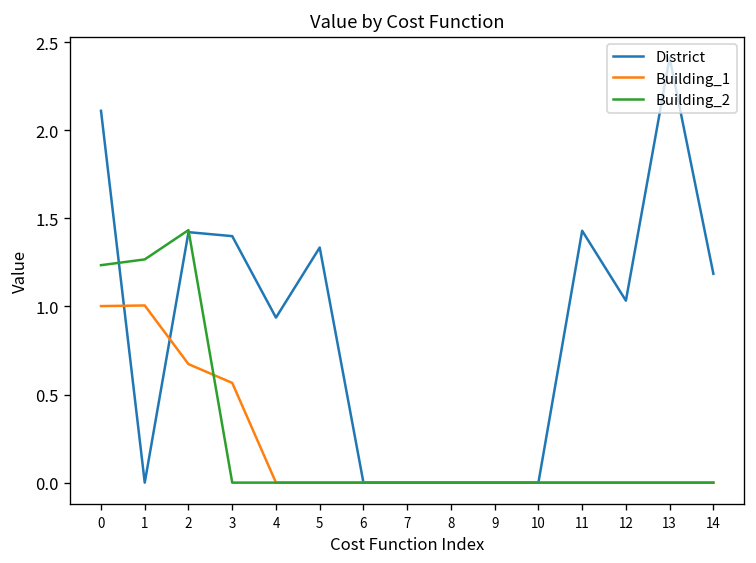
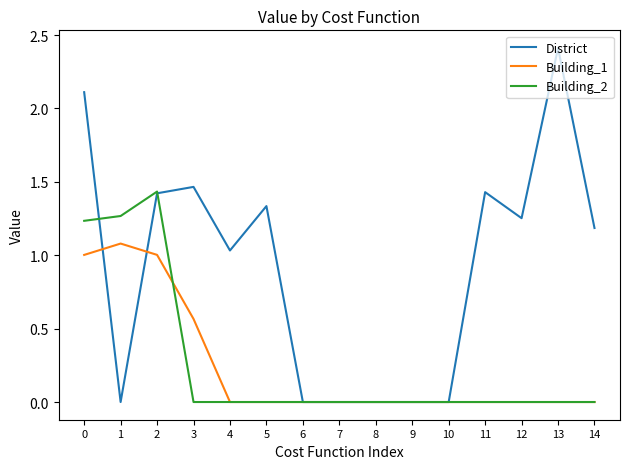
  {
    "District": {
      "0": 2.11,
      "1": 0.00,
-     "3": 1.40,
-     "4": 0.94,
+     "3": 1.47,
+     "4": 1.03,
      "5": 1.33,
      "11": 1.43,
-     "12": 1.03,
+     "12": 1.25,
      "14": 1.19
    },
    "Building_1": {
      "0": 1.00,
-     "1": 1.01,
-     "2": 0.67,
+     "1": 1.08,
+     "2": 1.00,
      "3": 0.57
    },
    "Building_2": {
      "0": 1.23,
      "1": 1.27,
      "3": 0.00
    }
  }
